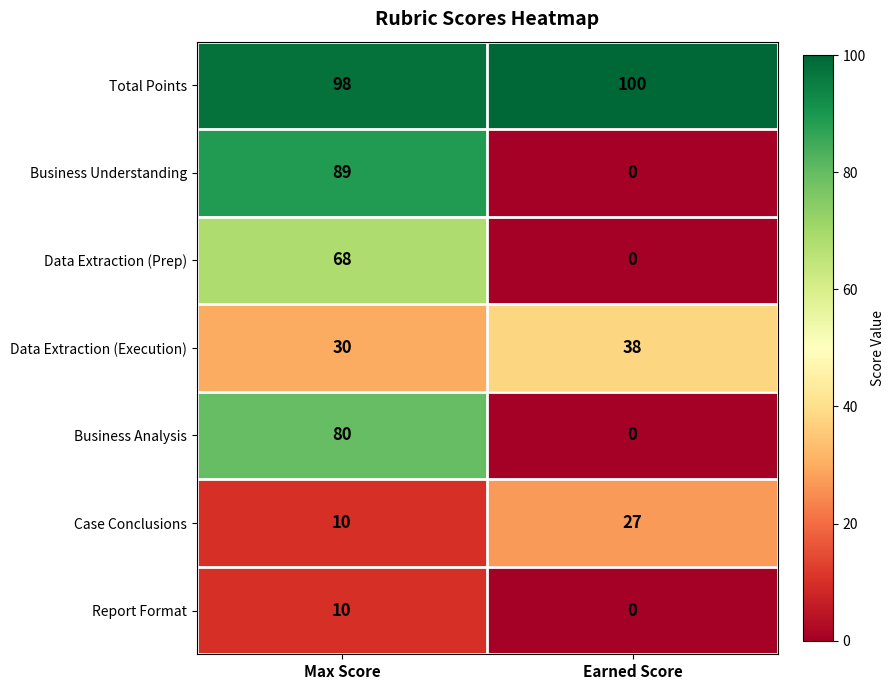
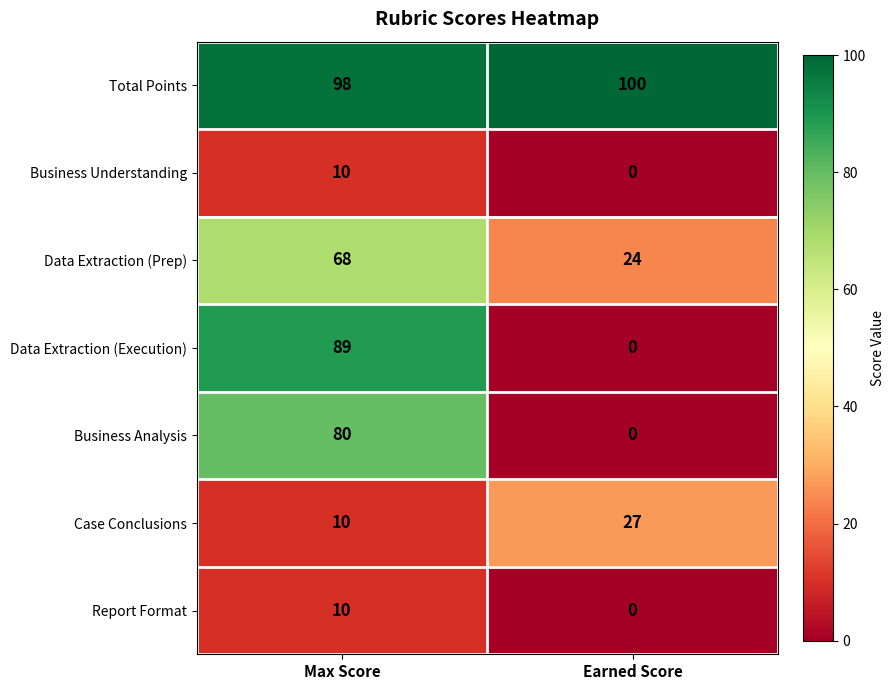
  {
    "Total Points": {
      "Max Score": 98,
      "Earned Score": 100
    },
    "Business Understanding": {
-     "Max Score": 89,
+     "Max Score": 10,
      "Earned Score": 0
    },
    "Data Extraction (Prep)": {
      "Max Score": 68,
-     "Earned Score": 0
+     "Earned Score": 24
    },
    "Data Extraction (Execution)": {
-     "Max Score": 30,
-     "Earned Score": 38
+     "Max Score": 89,
+     "Earned Score": 0
    },
    "Business Analysis": {
      "Max Score": 80,
      "Earned Score": 0
    },
    "Case Conclusions": {
      "Max Score": 10,
      "Earned Score": 27
    },
    "Report Format": {
      "Max Score": 10,
      "Earned Score": 0
    }
  }
